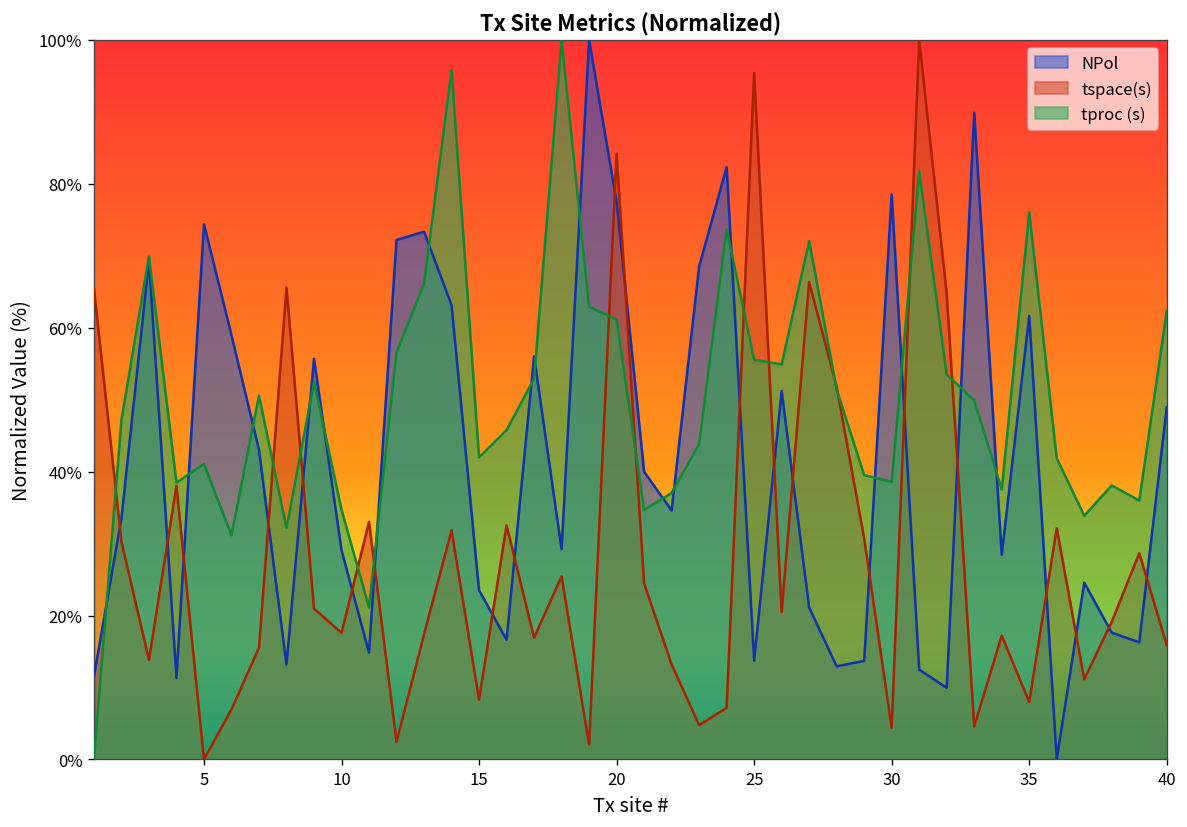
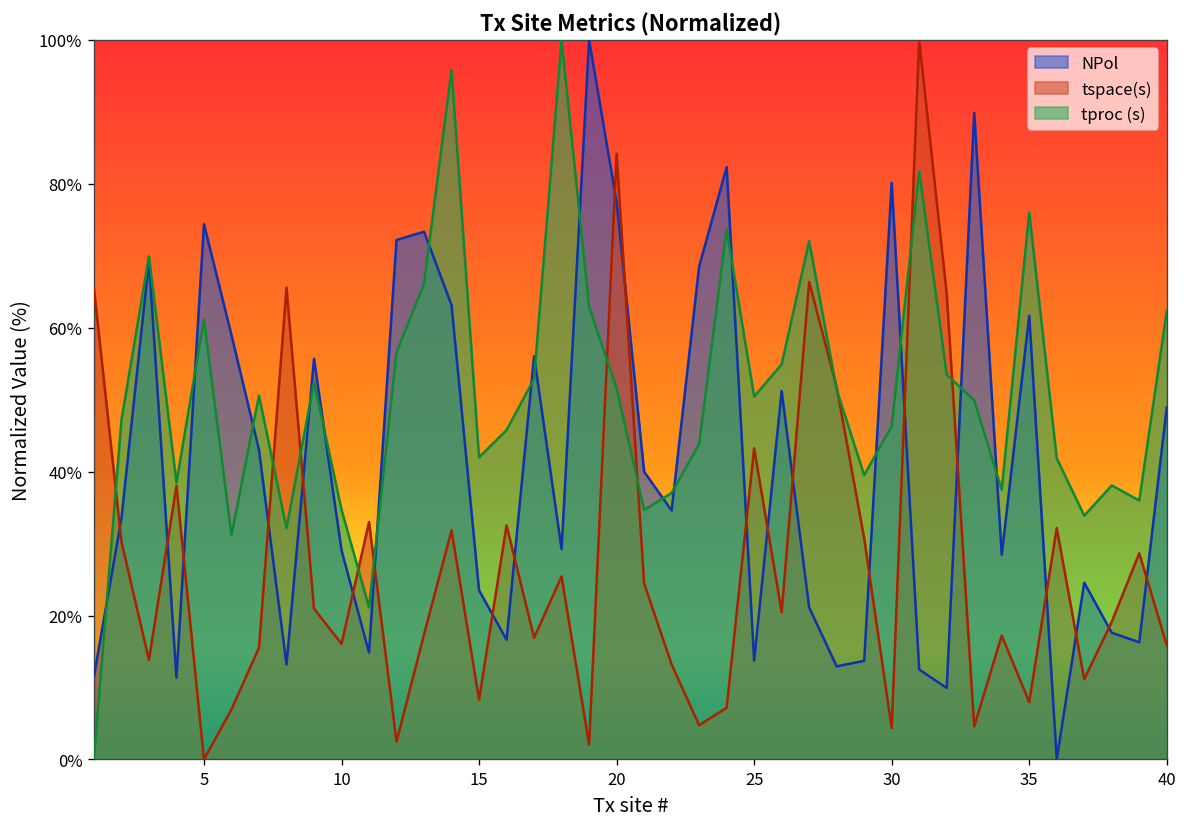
  {
    "NPol": {
      "5": "74%",
      "10": "29%",
      "15": "24%",
      "20": "77%",
      "25": "14%",
-     "30": "79%",
+     "30": "80%",
      "35": "62%",
      "40": "49%"
    },
    "tspace(s)": {
      "5": "0%",
-     "10": "18%",
+     "10": "16%",
      "15": "8%",
      "20": "84%",
-     "25": "95%",
+     "25": "43%",
      "30": "4%",
      "35": "8%",
      "40": "16%"
    },
    "tproc (s)": {
-     "5": "41%",
+     "5": "61%",
      "10": "35%",
      "15": "42%",
-     "20": "61%",
-     "25": "56%",
-     "30": "39%",
+     "20": "52%",
+     "25": "50%",
+     "30": "46%",
      "35": "76%",
      "40": "62%"
    }
  }
